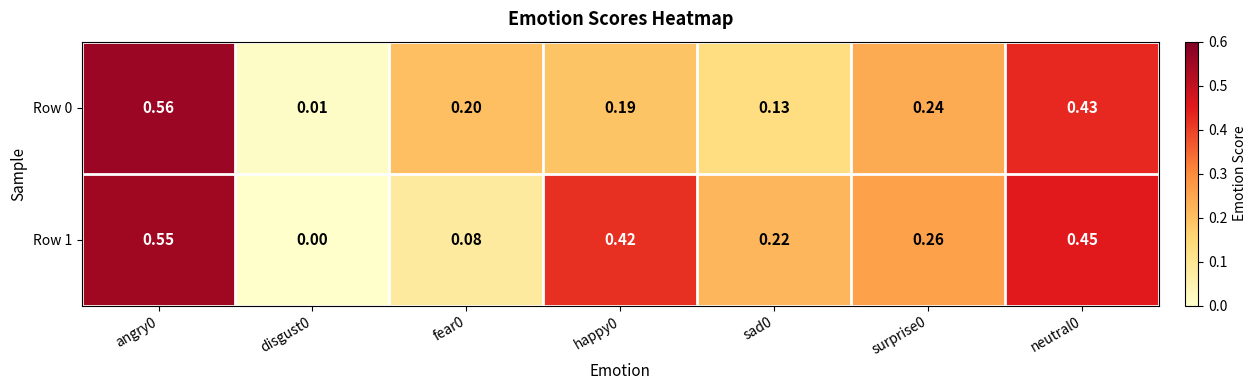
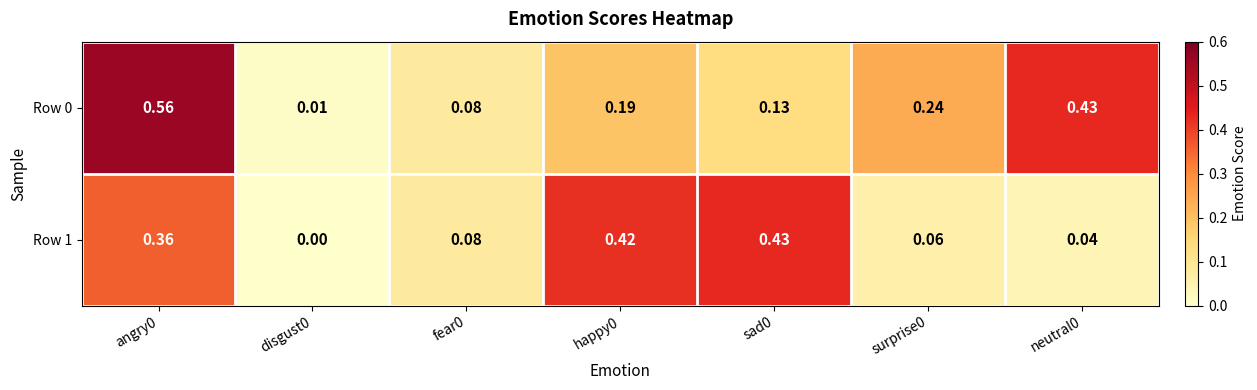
  {
    "Row 0": {
      "angry0": 0.56,
      "disgust0": 0.01,
-     "fear0": 0.20,
+     "fear0": 0.08,
      "happy0": 0.19,
      "sad0": 0.13,
      "surprise0": 0.24,
      "neutral0": 0.43
    },
    "Row 1": {
-     "angry0": 0.55,
+     "angry0": 0.36,
      "disgust0": 0.00,
      "fear0": 0.08,
      "happy0": 0.42,
-     "sad0": 0.22,
-     "surprise0": 0.26,
-     "neutral0": 0.45
+     "sad0": 0.43,
+     "surprise0": 0.06,
+     "neutral0": 0.04
    }
  }
